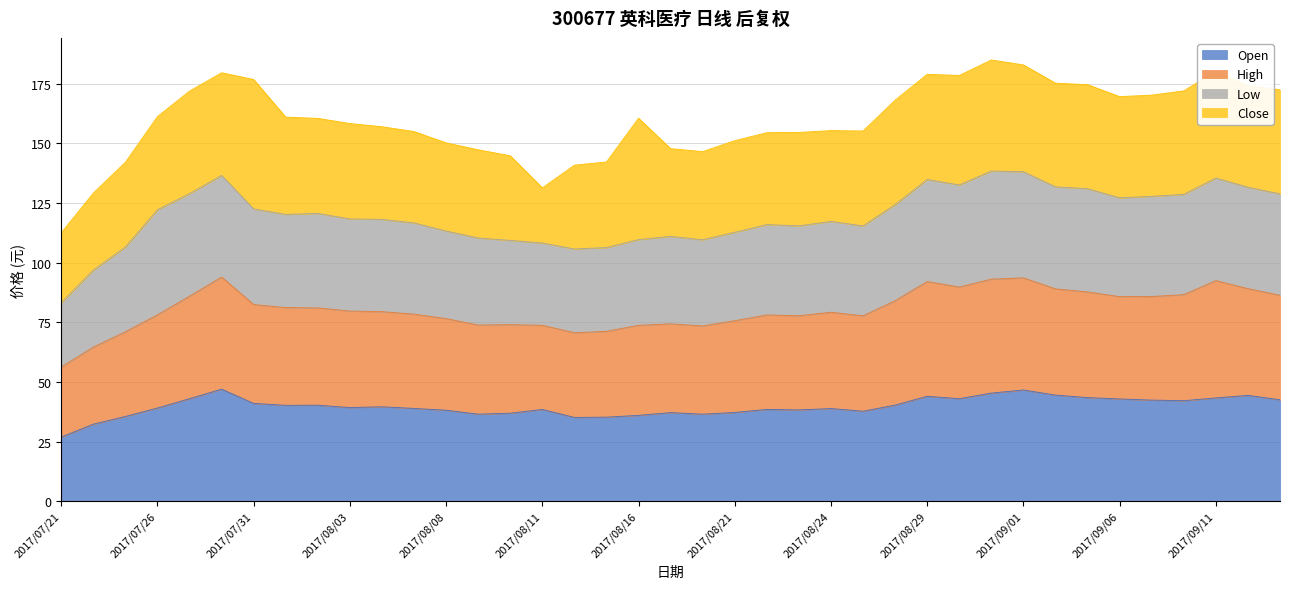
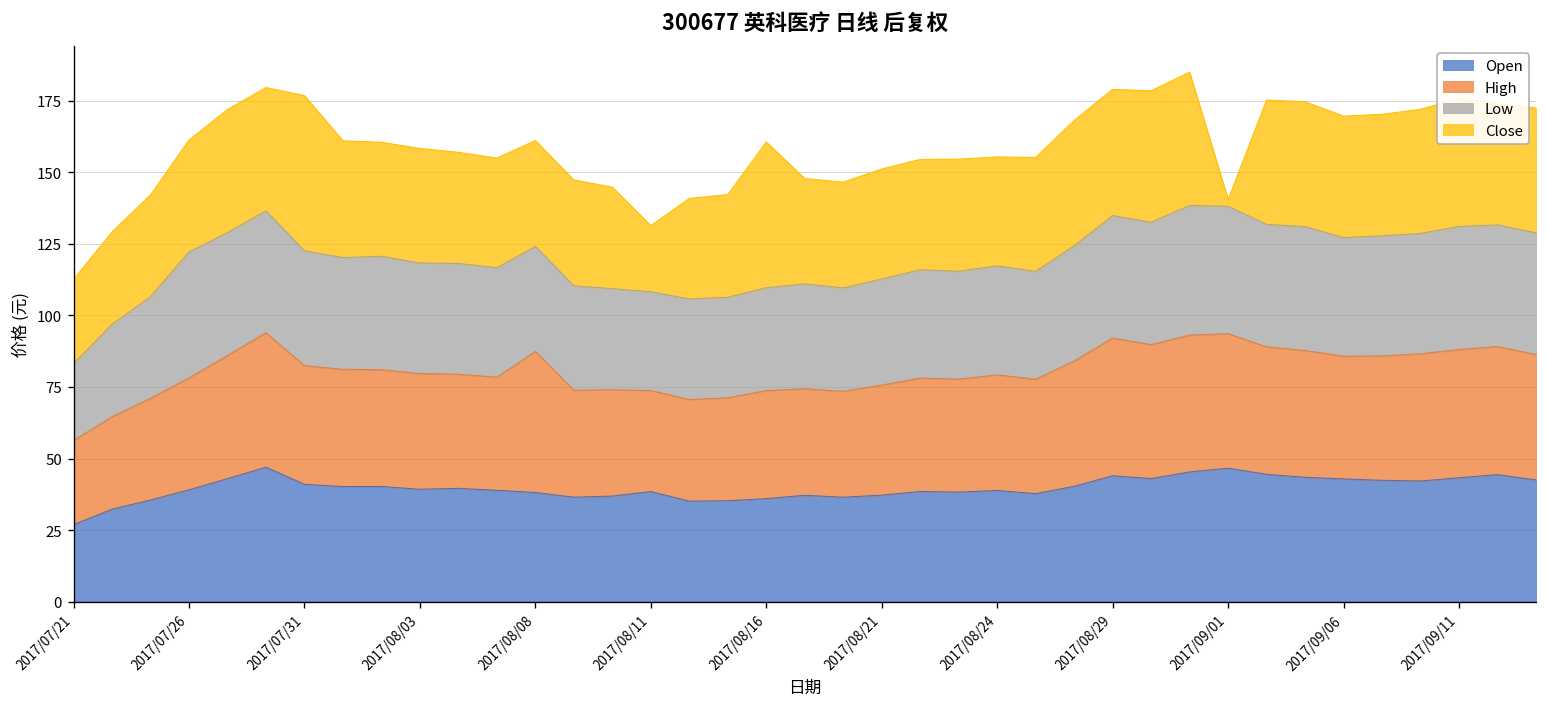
  {
    "Open": {
      "2017/07/21": 27,
      "2017/07/26": 39,
      "2017/07/31": 41,
      "2017/08/03": 39,
      "2017/08/08": 38,
      "2017/08/11": 38,
      "2017/08/16": 36,
      "2017/08/21": 37,
      "2017/08/24": 39,
      "2017/08/29": 44,
      "2017/09/01": 47,
      "2017/09/06": 43,
      "2017/09/11": 43
    },
    "High": {
      "2017/07/21": 29,
      "2017/07/26": 39,
      "2017/07/31": 41,
      "2017/08/03": 40,
-     "2017/08/08": 38,
+     "2017/08/08": 49,
      "2017/08/11": 35,
      "2017/08/16": 38,
      "2017/08/21": 38,
      "2017/08/24": 40,
      "2017/08/29": 48,
      "2017/09/01": 47,
      "2017/09/06": 43,
-     "2017/09/11": 49
+     "2017/09/11": 45
    },
    "Low": {
      "2017/07/21": 27,
      "2017/07/26": 44,
      "2017/07/31": 40,
      "2017/08/03": 39,
      "2017/08/08": 37,
      "2017/08/11": 35,
      "2017/08/16": 36,
      "2017/08/21": 37,
      "2017/08/24": 38,
      "2017/08/29": 43,
      "2017/09/01": 45,
      "2017/09/06": 41,
      "2017/09/11": 43
    },
    "Close": {
      "2017/07/21": 29,
      "2017/07/26": 39,
      "2017/07/31": 54,
      "2017/08/03": 40,
      "2017/08/08": 37,
      "2017/08/11": 23,
      "2017/08/16": 51,
      "2017/08/21": 38,
      "2017/08/24": 38,
      "2017/08/29": 44,
-     "2017/09/01": 45,
+     "2017/09/01": 2,
      "2017/09/06": 42
    }
  }
